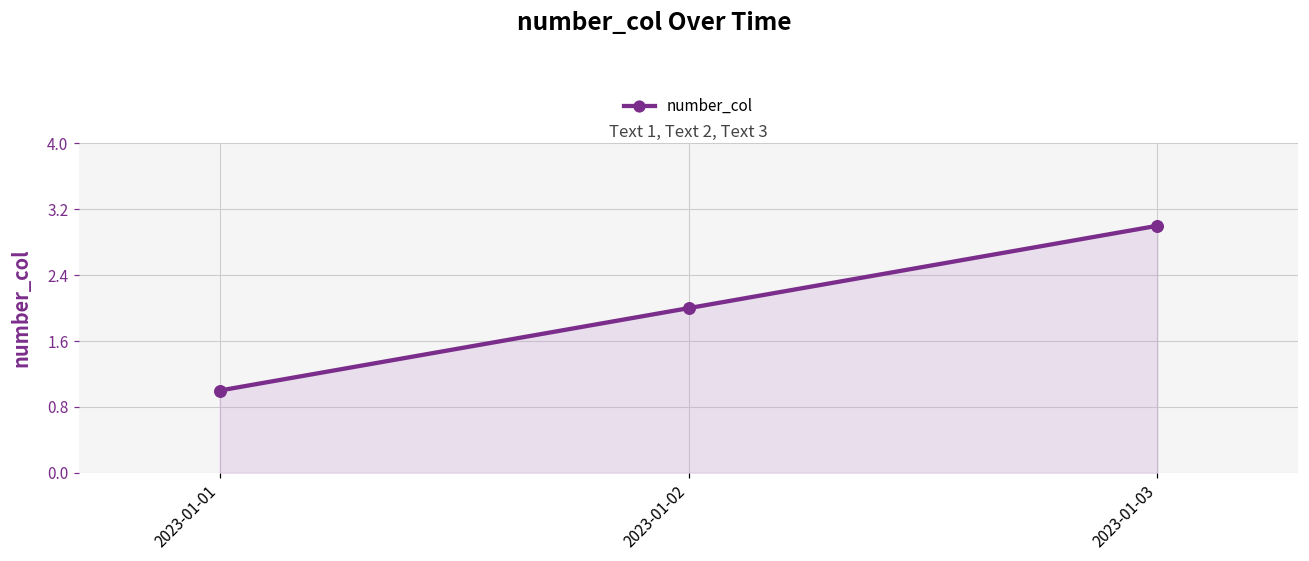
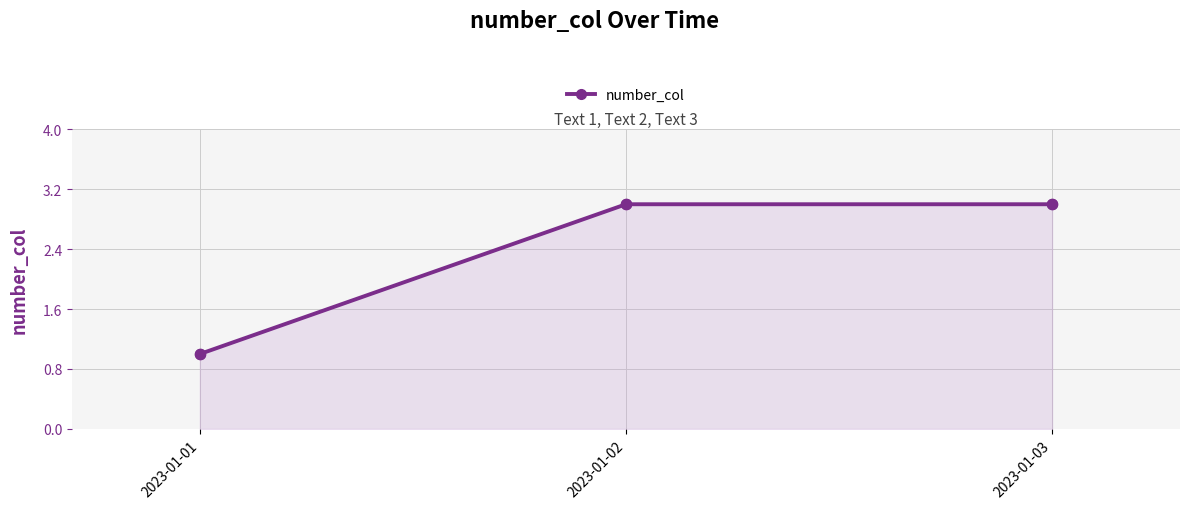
  {
    "2023-01-01": 1,
-   "2023-01-02": 2,
+   "2023-01-02": 3,
    "2023-01-03": 3
  }
